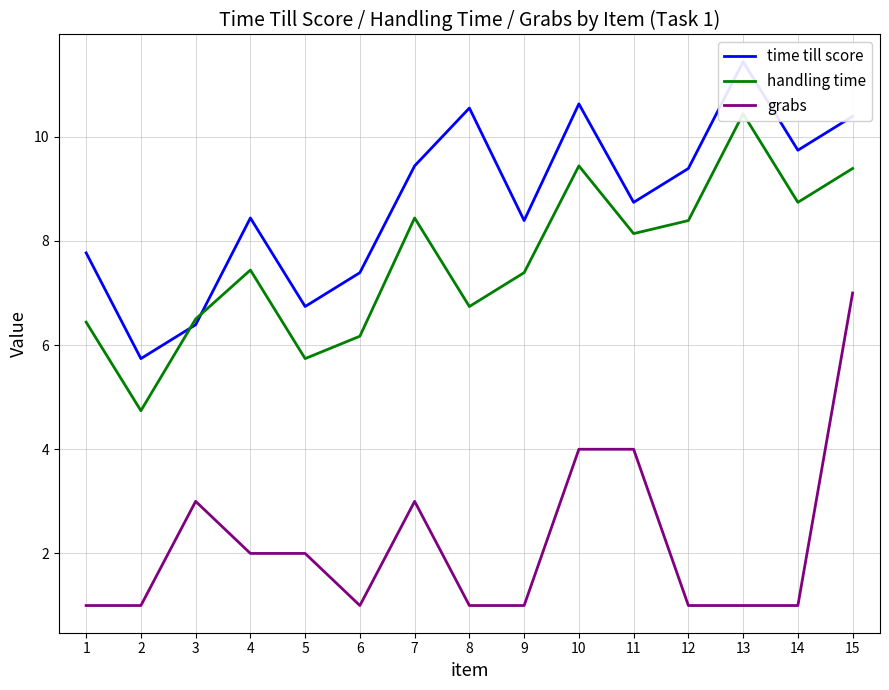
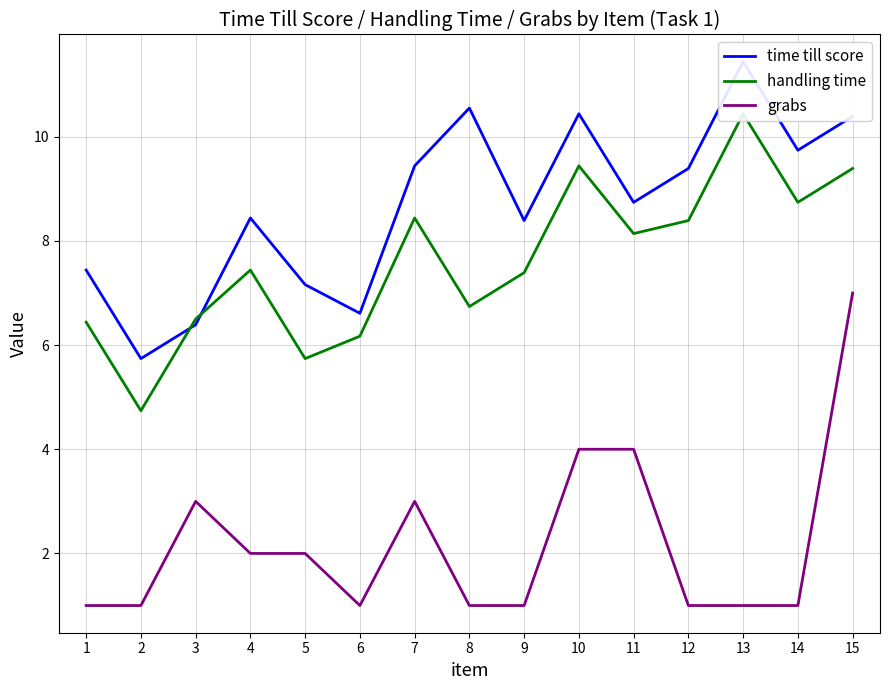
  {
    "time till score": {
-     "1": 7.8,
+     "1": 7.4,
      "2": 5.7,
      "3": 6.4,
      "4": 8.4,
-     "5": 6.7,
-     "6": 7.4,
+     "5": 7.2,
+     "6": 6.6,
      "7": 9.4,
      "8": 10.6,
      "9": 8.4,
-     "10": 10.6,
+     "10": 10.4,
      "11": 8.7,
      "12": 9.4,
      "14": 9.7
    },
    "handling time": {
      "1": 6.4,
      "2": 4.7,
      "3": 6.5,
      "4": 7.4,
      "5": 5.7,
      "6": 6.2,
      "7": 8.4,
      "8": 6.7,
      "9": 7.4,
      "10": 9.4,
      "11": 8.1,
      "12": 8.4,
      "14": 8.7,
      "15": 9.4
    },
    "grabs": {
      "1": 1.0,
      "2": 1.0,
      "3": 3.0,
      "4": 2.0,
      "5": 2.0,
      "6": 1.0,
      "7": 3.0,
      "8": 1.0,
      "9": 1.0,
      "10": 4.0,
      "11": 4.0,
      "12": 1.0,
      "13": 1.0,
      "14": 1.0,
      "15": 7.0
    }
  }
